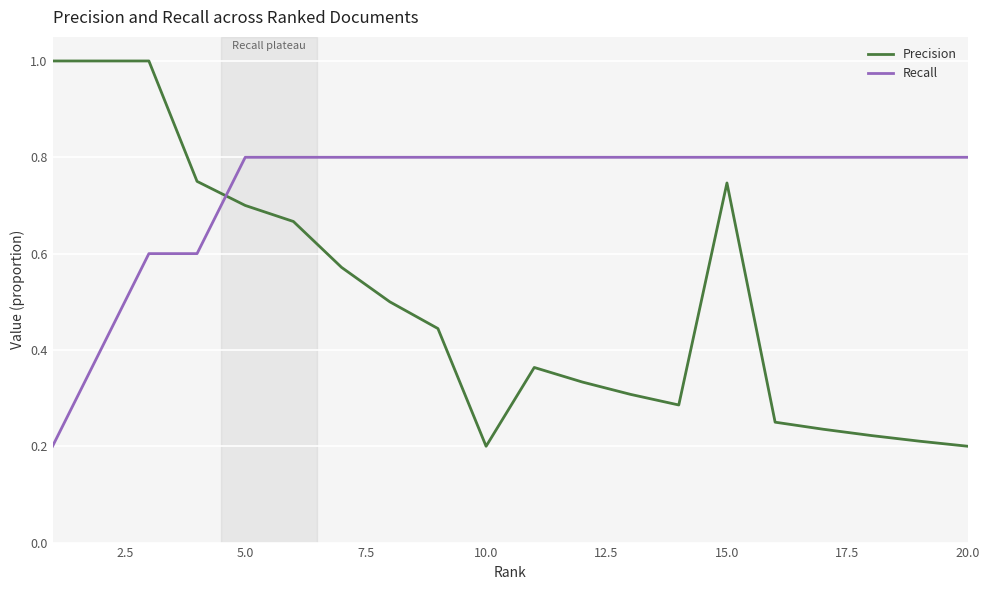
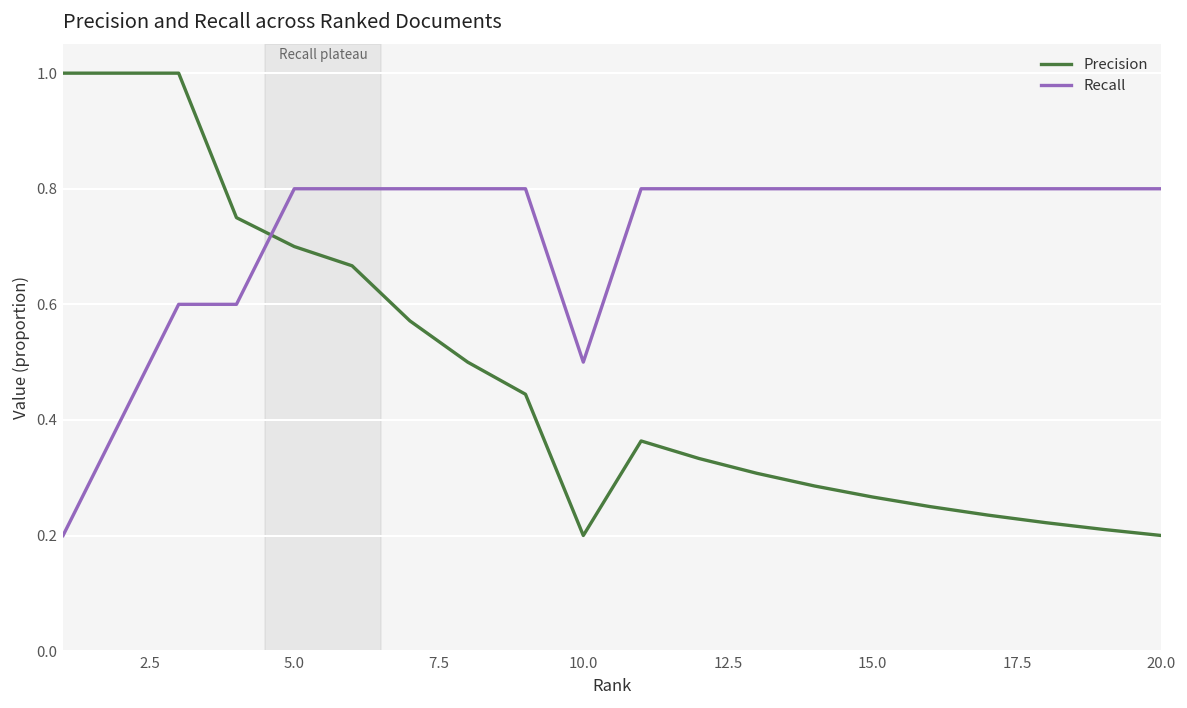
  {
    "Precision": {
      "5.0": 0.70,
      "10.0": 0.20,
-     "15.0": 0.75,
+     "15.0": 0.27,
      "20.0": 0.20
    },
    "Recall": {
      "5.0": 0.8,
-     "10.0": 0.8,
+     "10.0": 0.5,
      "15.0": 0.8,
      "20.0": 0.8
    }
  }
